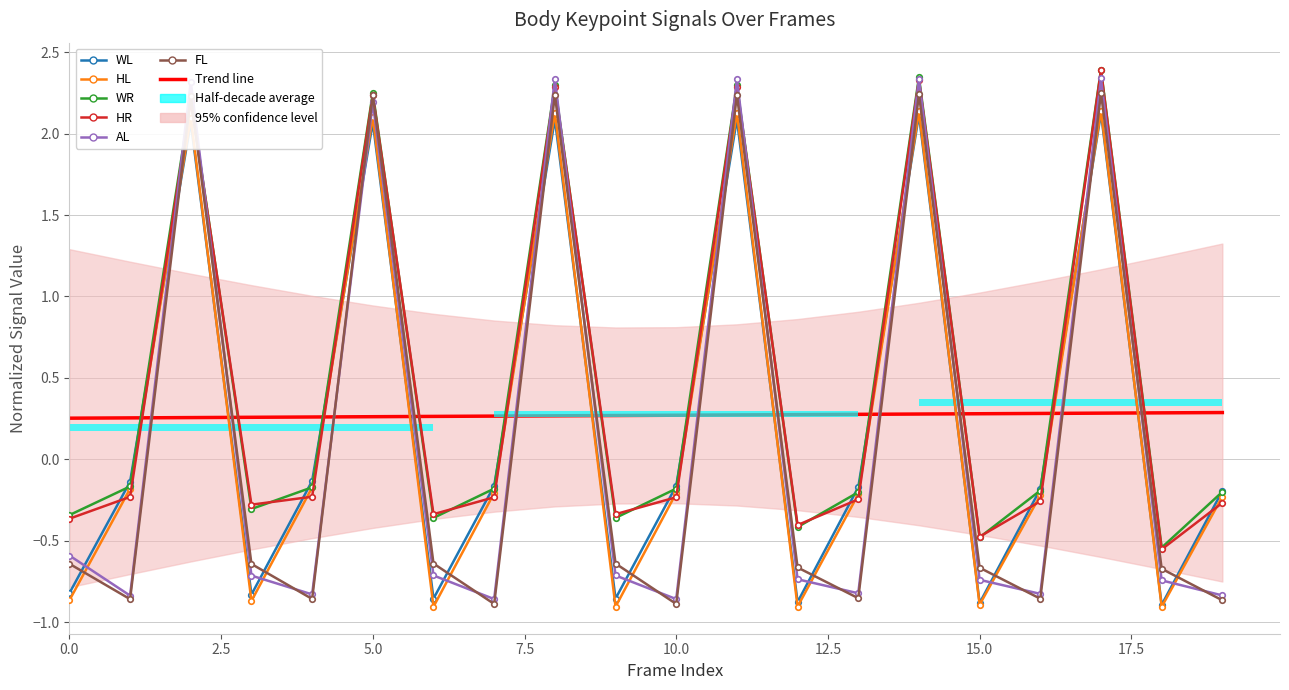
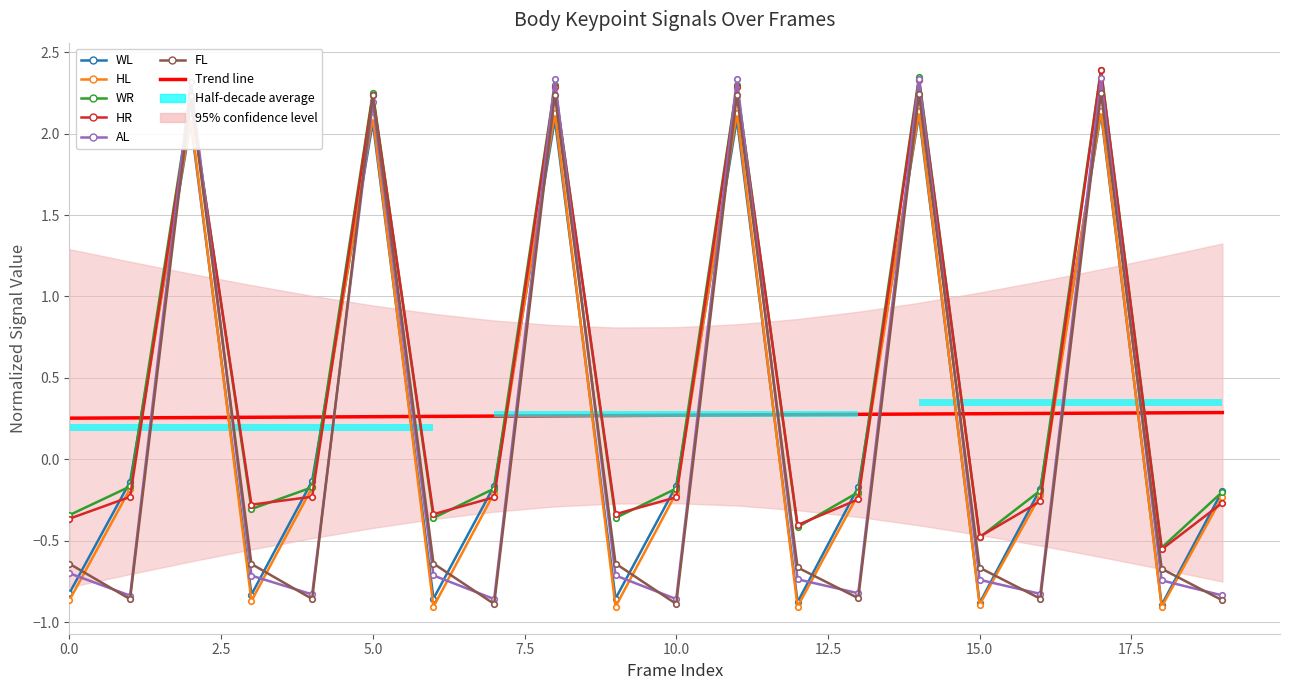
  {
    "WL": {
      "0.0": -0.82,
      "5.0": 2.07,
      "10.0": -0.16
    },
    "HL": {
      "0.0": -0.87,
      "5.0": 2.10,
      "10.0": -0.21
    },
    "WR": {
      "0.0": -0.34,
      "10.0": -0.18
    },
    "HR": {
      "0.0": -0.36,
      "10.0": -0.23
    },
    "AL": {
-     "0.0": -0.59,
+     "0.0": -0.70,
      "5.0": 2.19,
      "10.0": -0.86,
      "15.0": -0.74
    },
    "FL": {
      "0.0": -0.64,
      "10.0": -0.89,
      "15.0": -0.67
    },
    "Trend line": {
      "0.0": 0.25,
      "5.0": 0.26,
      "10.0": 0.27,
      "15.0": 0.28
    }
  }
